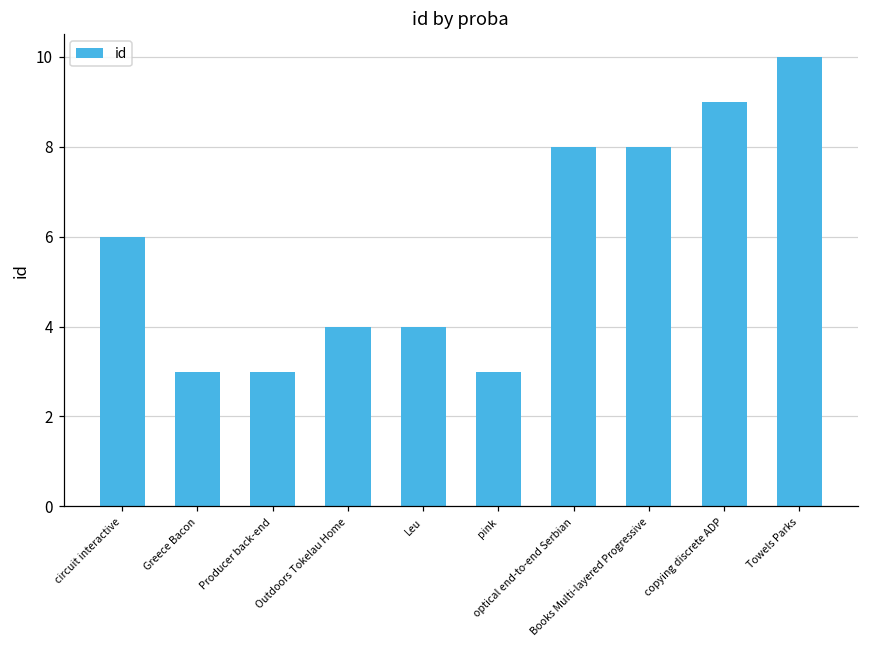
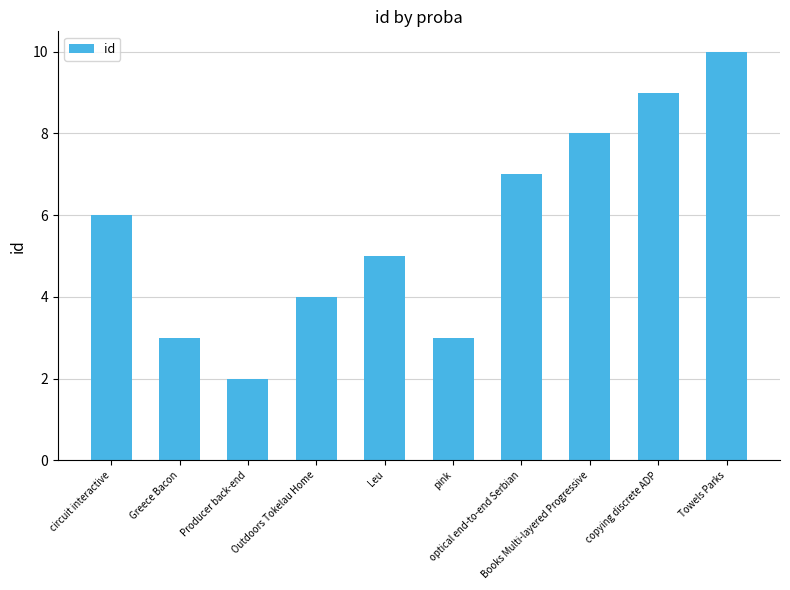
  {
    "circuit interactive": 6,
    "Greece Bacon": 3,
-   "Producer back-end": 3,
+   "Producer back-end": 2,
    "Outdoors Tokelau Home": 4,
-   "Leu": 4,
+   "Leu": 5,
    "pink": 3,
-   "optical end-to-end Serbian": 8,
+   "optical end-to-end Serbian": 7,
    "Books Multi-layered Progressive": 8,
    "copying discrete ADP": 9,
    "Towels Parks": 10
  }
